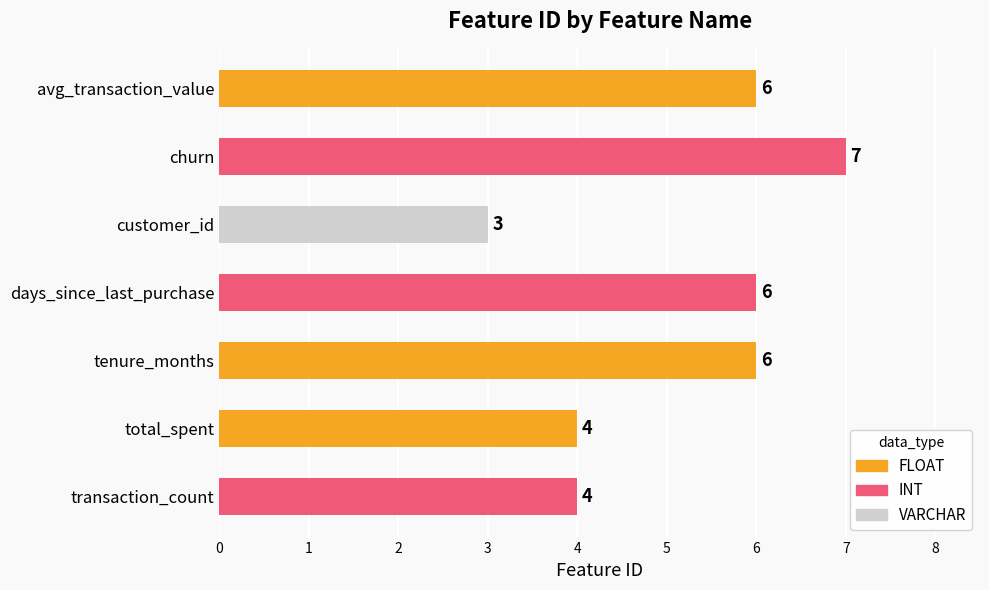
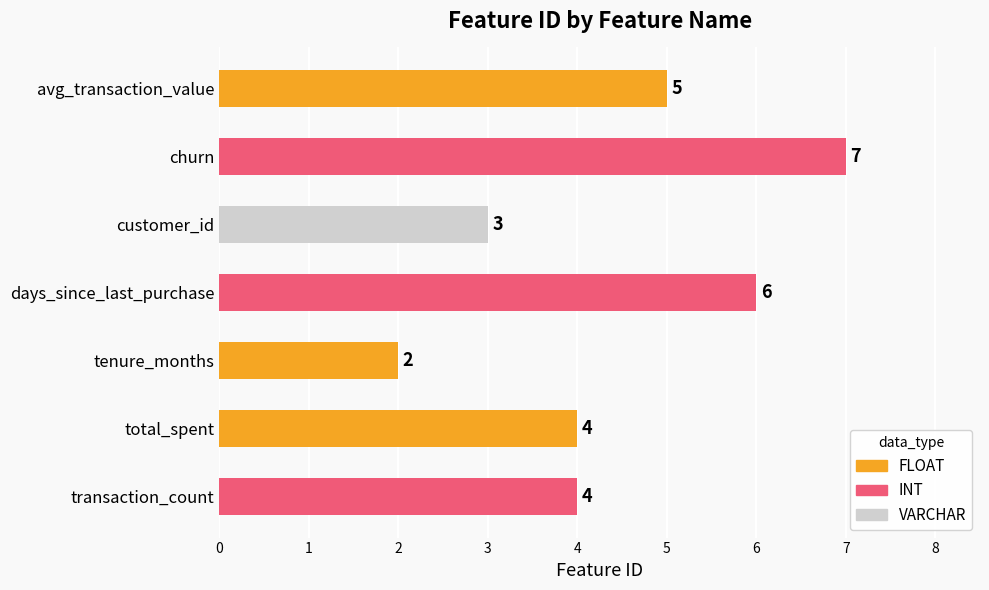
  {
-   "avg_transaction_value": 6,
+   "avg_transaction_value": 5,
    "churn": 7,
    "customer_id": 3,
    "days_since_last_purchase": 6,
-   "tenure_months": 6,
+   "tenure_months": 2,
    "total_spent": 4,
    "transaction_count": 4
  }
